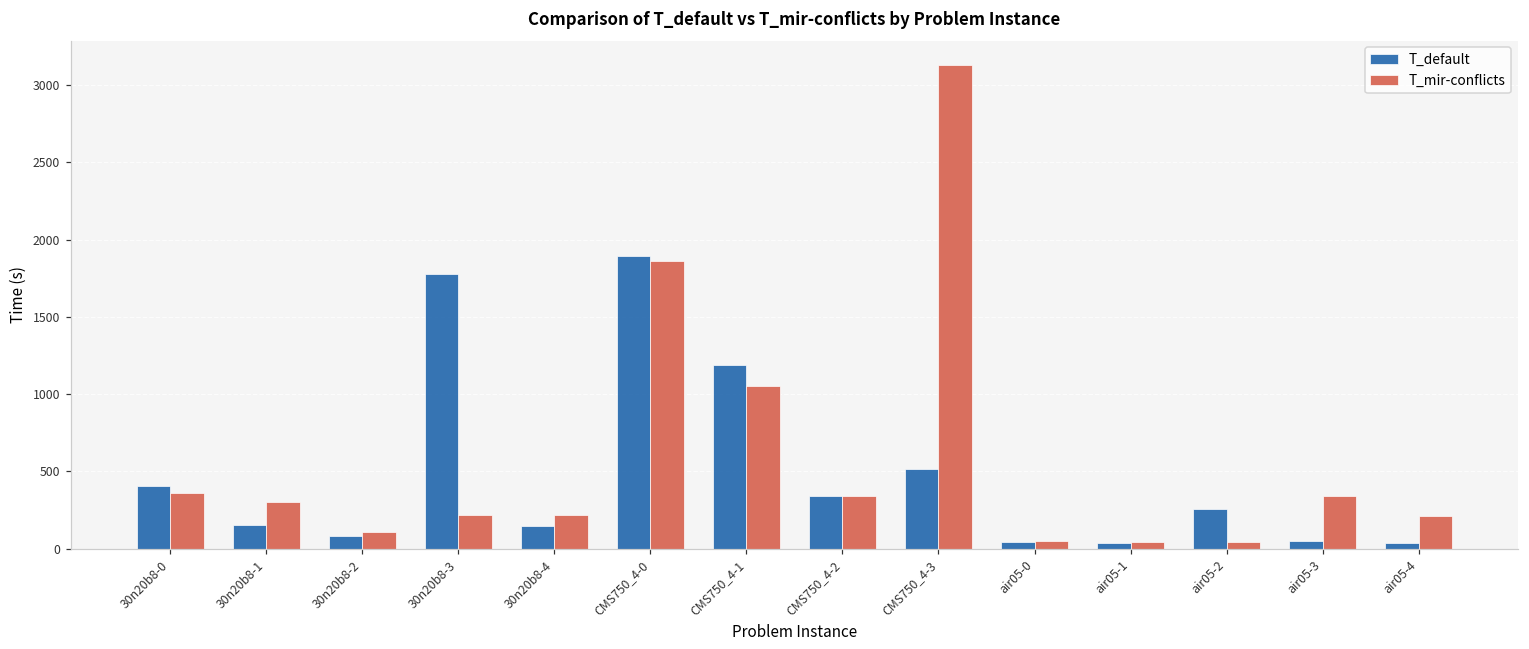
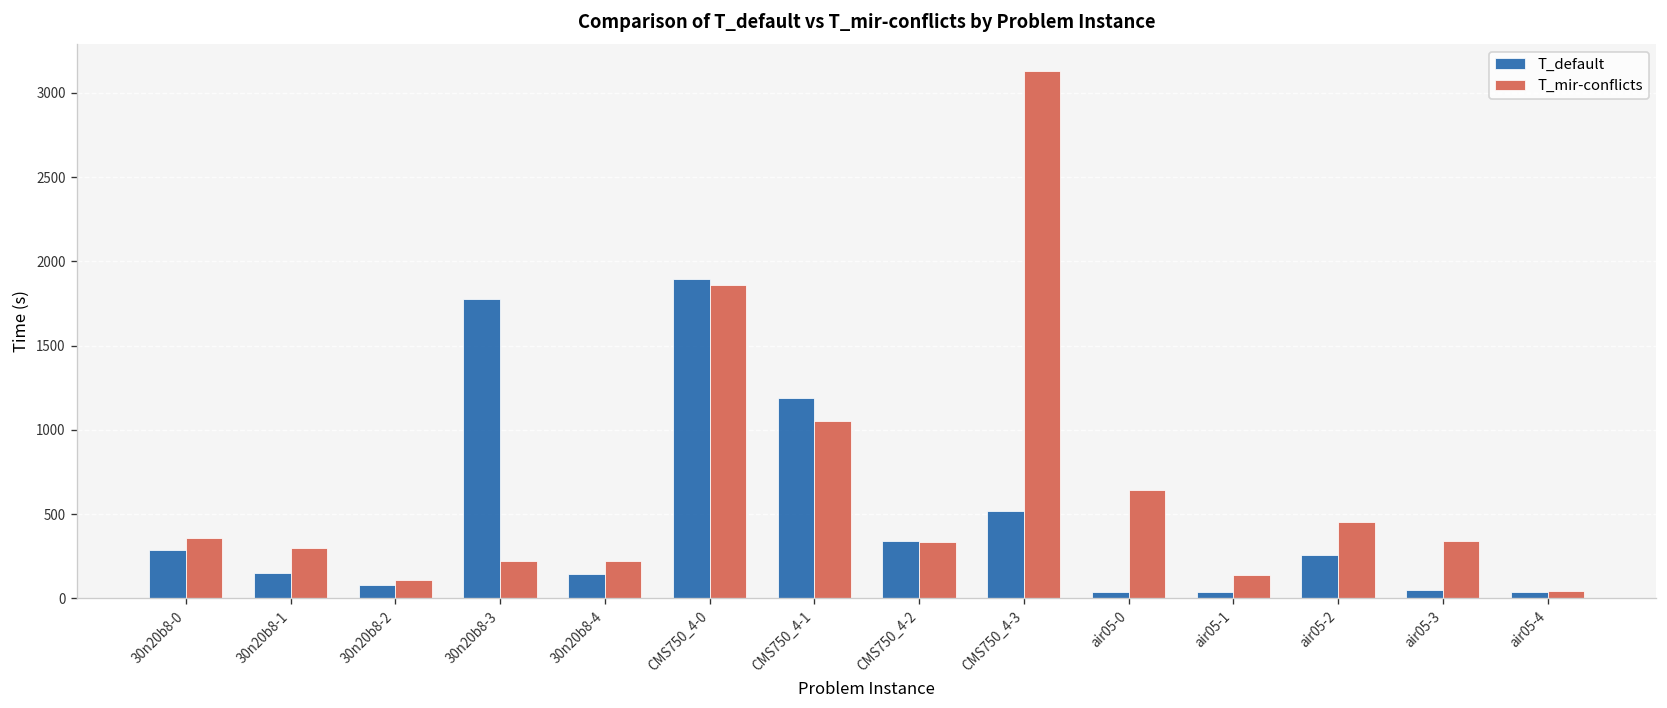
  {
    "T_default": {
-     "30n20b8-0": 400,
+     "30n20b8-0": 290,
      "30n20b8-1": 150,
      "30n20b8-2": 80,
      "30n20b8-3": 1780,
      "30n20b8-4": 140,
      "CMS750_4-0": 1890,
      "CMS750_4-1": 1190,
      "CMS750_4-2": 340,
      "CMS750_4-3": 520,
      "air05-0": 40,
      "air05-1": 40,
      "air05-2": 260,
      "air05-3": 50,
      "air05-4": 40
    },
    "T_mir-conflicts": {
      "30n20b8-0": 360,
      "30n20b8-1": 300,
      "30n20b8-2": 110,
      "30n20b8-3": 220,
      "30n20b8-4": 220,
      "CMS750_4-0": 1860,
      "CMS750_4-1": 1050,
      "CMS750_4-2": 340,
      "CMS750_4-3": 3130,
-     "air05-0": 50,
-     "air05-1": 40,
-     "air05-2": 40,
+     "air05-0": 640,
+     "air05-1": 140,
+     "air05-2": 450,
      "air05-3": 340,
-     "air05-4": 210
+     "air05-4": 50
    }
  }
